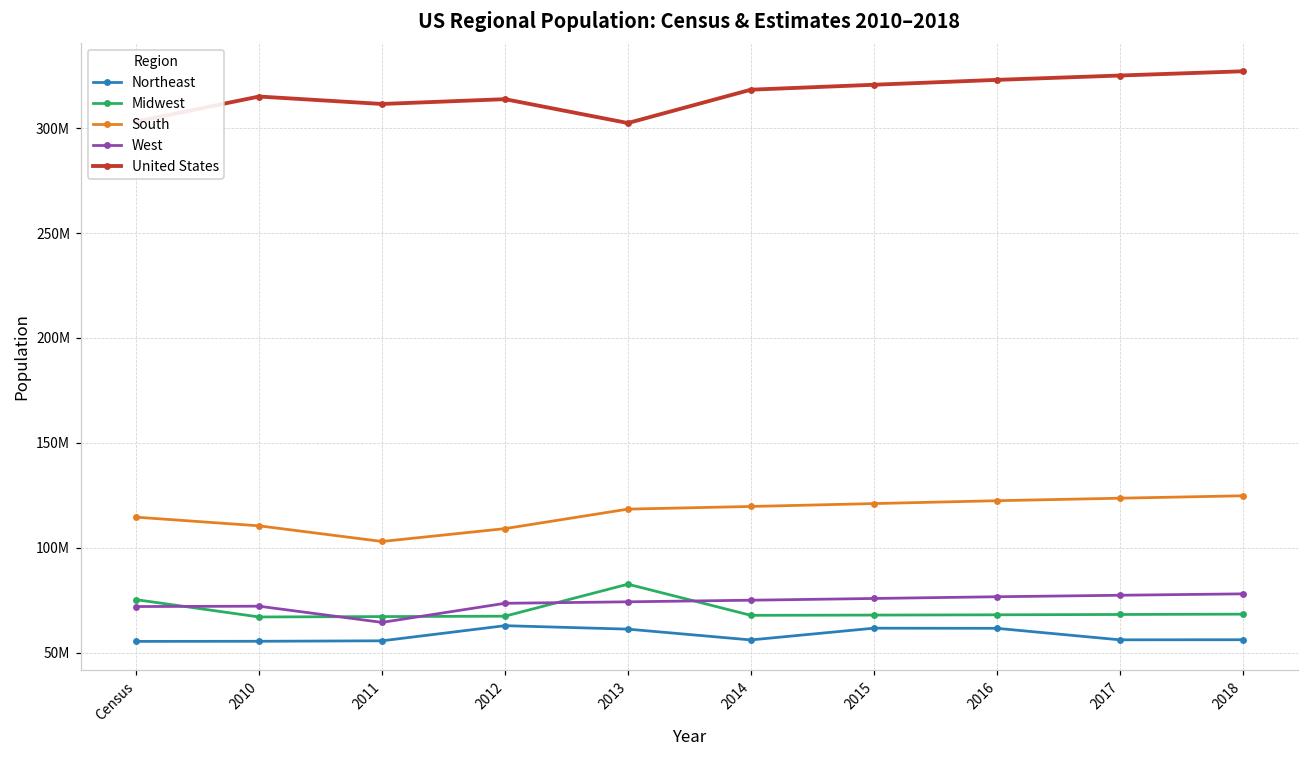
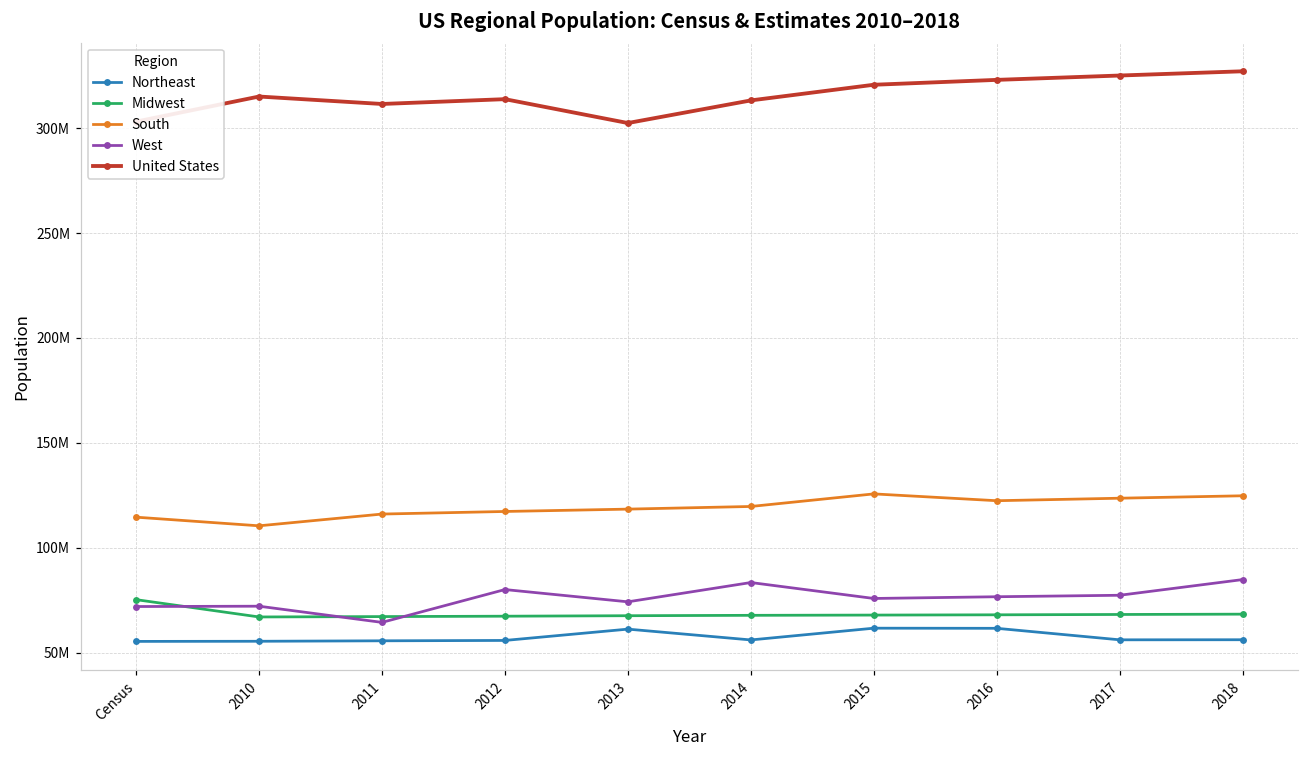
  {
    "Northeast": {
      "Census": 55000000,
      "2010": 55000000,
      "2011": 56000000,
-     "2012": 63000000,
+     "2012": 56000000,
      "2013": 61000000,
      "2014": 56000000,
      "2015": 62000000,
      "2016": 62000000,
      "2017": 56000000,
      "2018": 56000000
    },
    "Midwest": {
      "Census": 75000000,
      "2010": 67000000,
      "2011": 67000000,
      "2012": 67000000,
-     "2013": 83000000,
+     "2013": 68000000,
      "2014": 68000000,
      "2015": 68000000,
      "2016": 68000000,
      "2017": 68000000,
      "2018": 68000000
    },
    "South": {
      "Census": 115000000,
      "2010": 110000000,
-     "2011": 103000000,
-     "2012": 109000000,
+     "2011": 116000000,
+     "2012": 117000000,
      "2013": 118000000,
      "2014": 120000000,
-     "2015": 121000000,
+     "2015": 126000000,
      "2016": 122000000,
      "2017": 124000000,
      "2018": 125000000
    },
    "West": {
      "Census": 72000000,
      "2010": 72000000,
      "2011": 64000000,
-     "2012": 73000000,
+     "2012": 80000000,
      "2013": 74000000,
-     "2014": 75000000,
+     "2014": 83000000,
      "2015": 76000000,
      "2016": 77000000,
      "2017": 77000000,
-     "2018": 78000000
+     "2018": 85000000
    },
    "United States": {
      "2010": 315000000,
      "2011": 312000000,
      "2012": 314000000,
      "2013": 302000000,
-     "2014": 318000000,
+     "2014": 313000000,
      "2015": 321000000,
      "2016": 323000000,
      "2017": 325000000,
      "2018": 327000000
    }
  }
